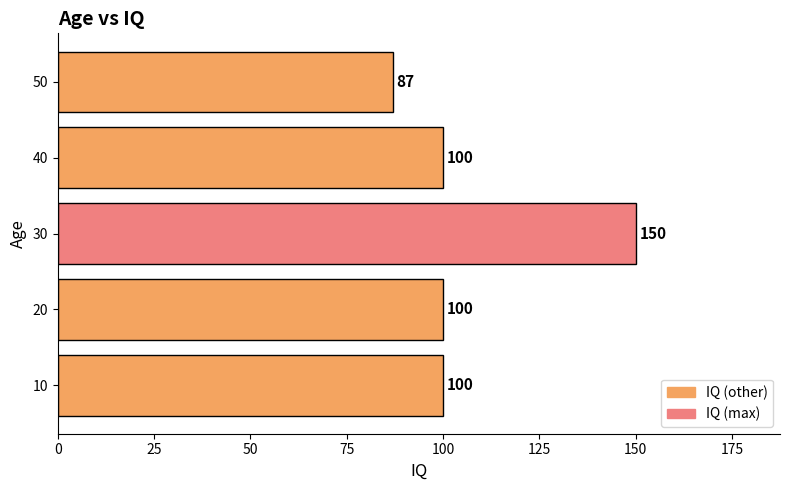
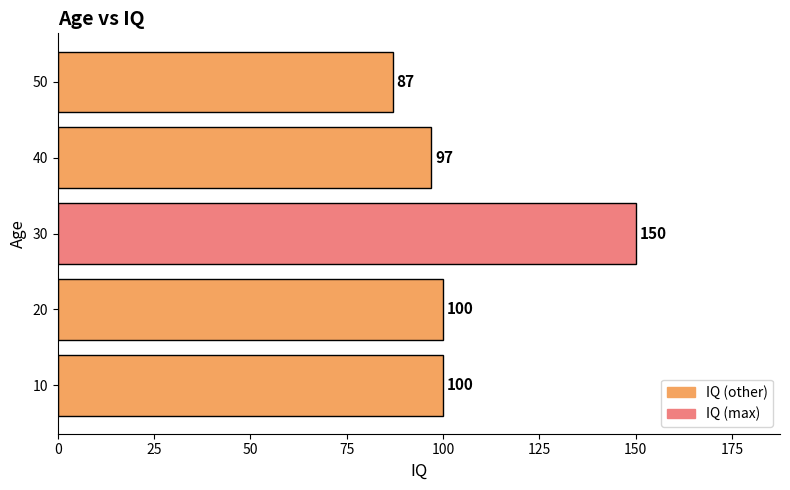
  {
    "50": 87,
-   "40": 100,
+   "40": 97,
    "30": 150,
    "20": 100,
    "10": 100
  }
